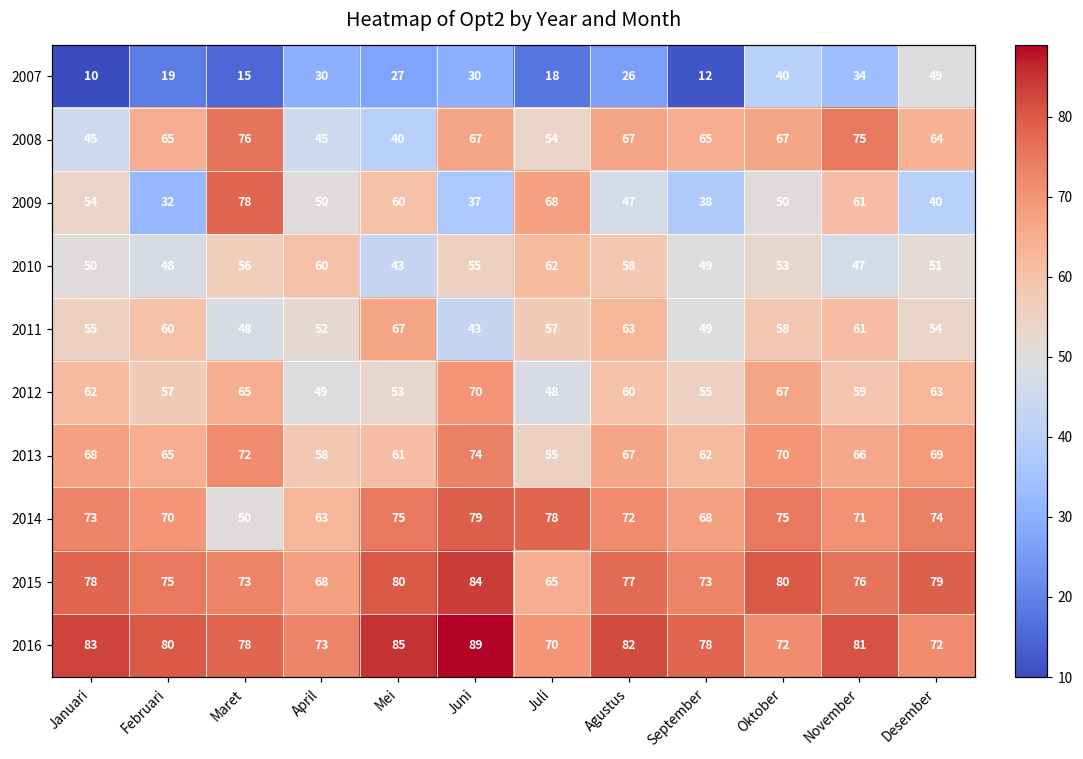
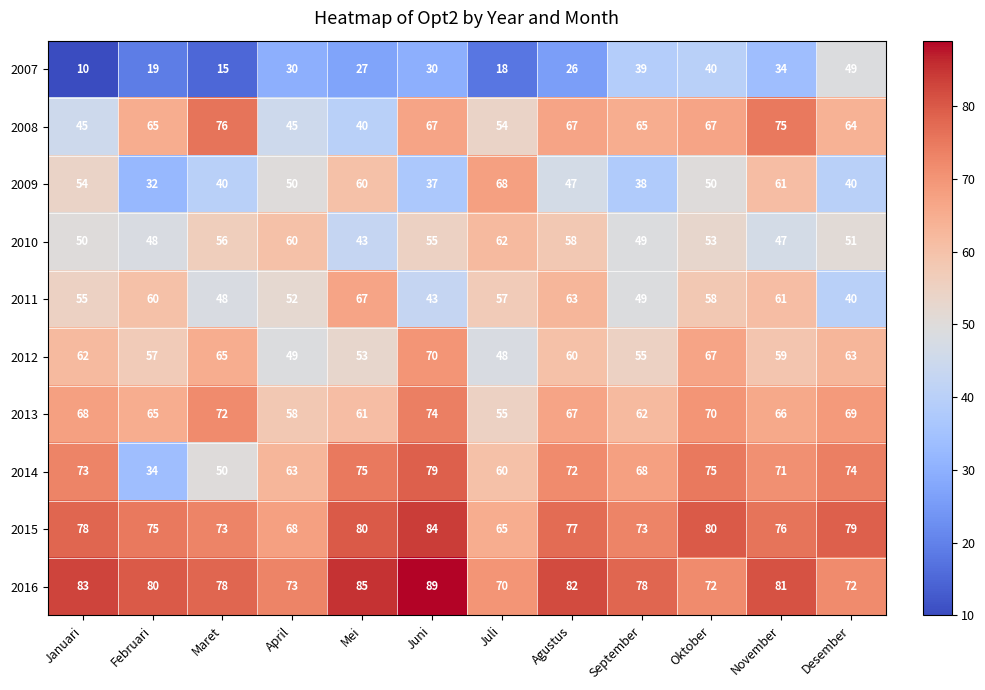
  {
    "2007": {
      "Januari": 10,
      "Februari": 19,
      "Maret": 15,
      "April": 30,
      "Mei": 27,
      "Juni": 30,
      "Juli": 18,
      "Agustus": 26,
-     "September": 12,
+     "September": 39,
      "Oktober": 40,
      "November": 34
    },
    "2008": {
      "Januari": 45,
      "Februari": 65,
      "Maret": 76,
      "April": 45,
      "Mei": 40,
      "Juni": 67,
      "Juli": 54,
      "Agustus": 67,
      "September": 65,
      "Oktober": 67,
      "November": 75,
      "Desember": 64
    },
    "2009": {
      "Januari": 54,
      "Februari": 32,
-     "Maret": 78,
+     "Maret": 40,
      "Mei": 60,
      "Juni": 37,
      "Juli": 68,
      "September": 38,
      "November": 61,
      "Desember": 40
    },
    "2010": {
      "Maret": 56,
      "April": 60,
      "Mei": 43,
      "Juni": 55,
      "Juli": 62,
      "Agustus": 58,
      "Oktober": 53
    },
    "2011": {
      "Januari": 55,
      "Februari": 60,
      "Mei": 67,
      "Juni": 43,
      "Juli": 57,
      "Agustus": 63,
      "Oktober": 58,
      "November": 61,
-     "Desember": 54
+     "Desember": 40
    },
    "2012": {
      "Januari": 62,
      "Februari": 57,
      "Maret": 65,
      "Mei": 53,
      "Juni": 70,
      "Agustus": 60,
      "September": 55,
      "Oktober": 67,
      "November": 59,
      "Desember": 63
    },
    "2013": {
      "Januari": 68,
      "Februari": 65,
      "Maret": 72,
      "April": 58,
      "Mei": 61,
      "Juni": 74,
      "Juli": 55,
      "Agustus": 67,
      "September": 62,
      "Oktober": 70,
      "November": 66,
      "Desember": 69
    },
    "2014": {
      "Januari": 73,
-     "Februari": 70,
+     "Februari": 34,
      "April": 63,
      "Mei": 75,
      "Juni": 79,
-     "Juli": 78,
+     "Juli": 60,
      "Agustus": 72,
      "September": 68,
      "Oktober": 75,
      "November": 71,
      "Desember": 74
    },
    "2015": {
      "Januari": 78,
      "Februari": 75,
      "Maret": 73,
      "April": 68,
      "Mei": 80,
      "Juni": 84,
      "Juli": 65,
      "Agustus": 77,
      "September": 73,
      "Oktober": 80,
      "November": 76,
      "Desember": 79
    },
    "2016": {
      "Januari": 83,
      "Februari": 80,
      "Maret": 78,
      "April": 73,
      "Mei": 85,
      "Juni": 89,
      "Juli": 70,
      "Agustus": 82,
      "September": 78,
      "Oktober": 72,
      "November": 81,
      "Desember": 72
    }
  }
